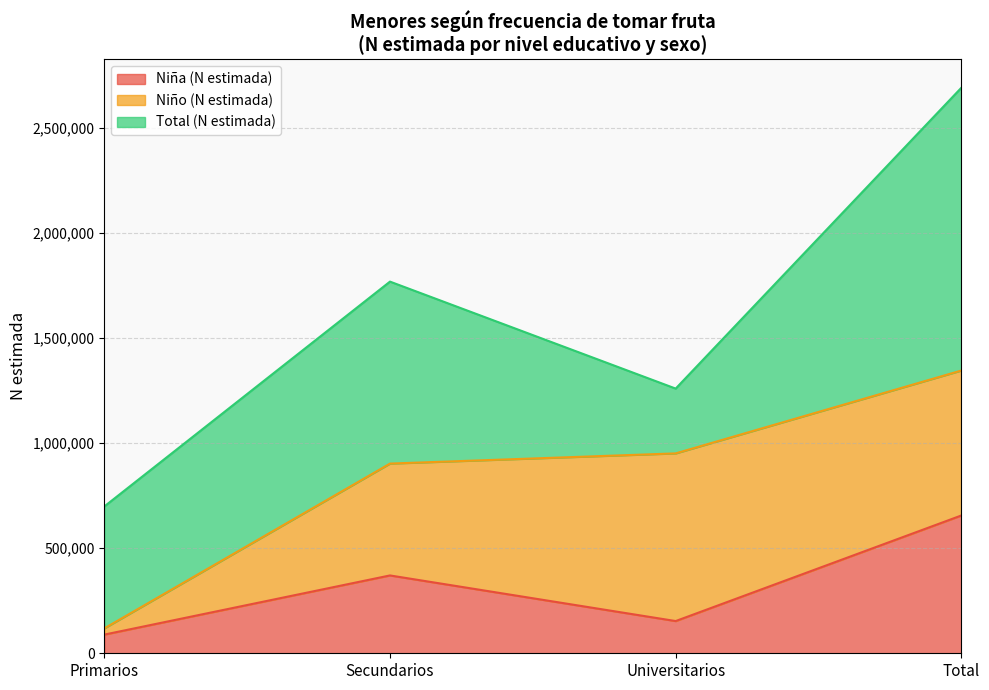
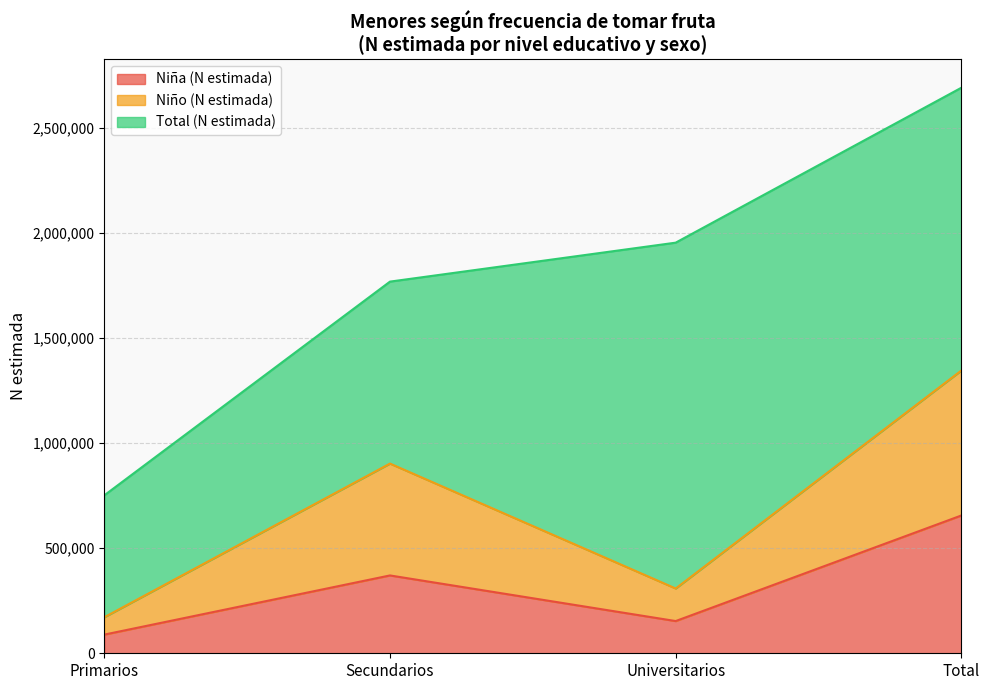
  {
    "Niña (N estimada)": {
      "Primarios": "90,000",
      "Secundarios": "370,000",
      "Universitarios": "150,000",
      "Total": "660,000"
    },
    "Niño (N estimada)": {
-     "Primarios": "30,000",
+     "Primarios": "80,000",
      "Secundarios": "530,000",
-     "Universitarios": "800,000",
+     "Universitarios": "150,000",
      "Total": "690,000"
    },
    "Total (N estimada)": {
      "Primarios": "580,000",
      "Secundarios": "870,000",
-     "Universitarios": "310,000",
+     "Universitarios": "1,650,000",
      "Total": "1,350,000"
    }
  }
